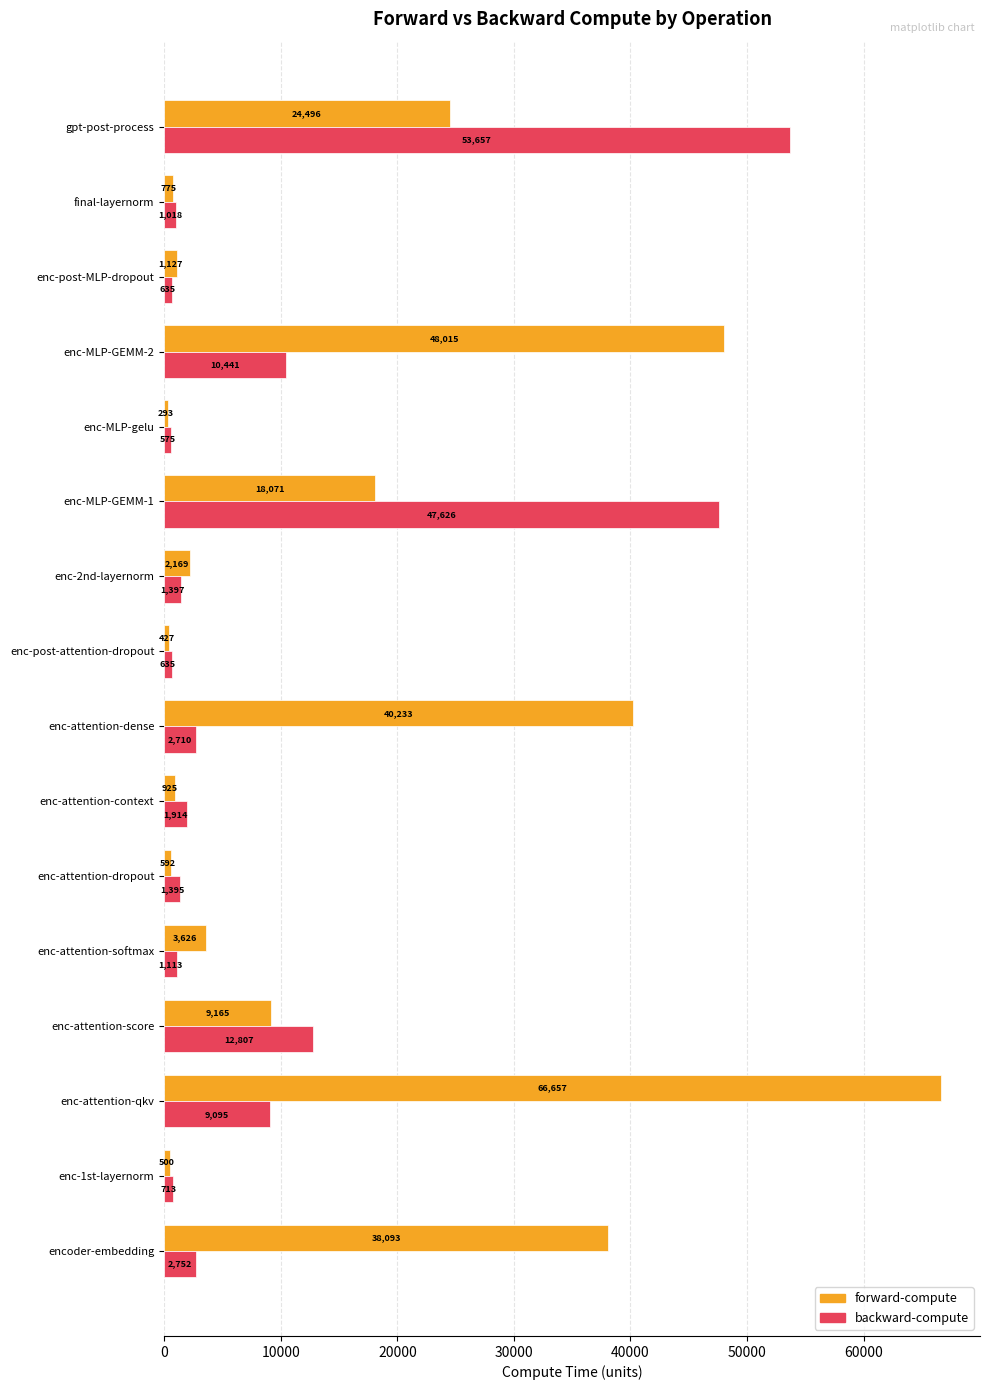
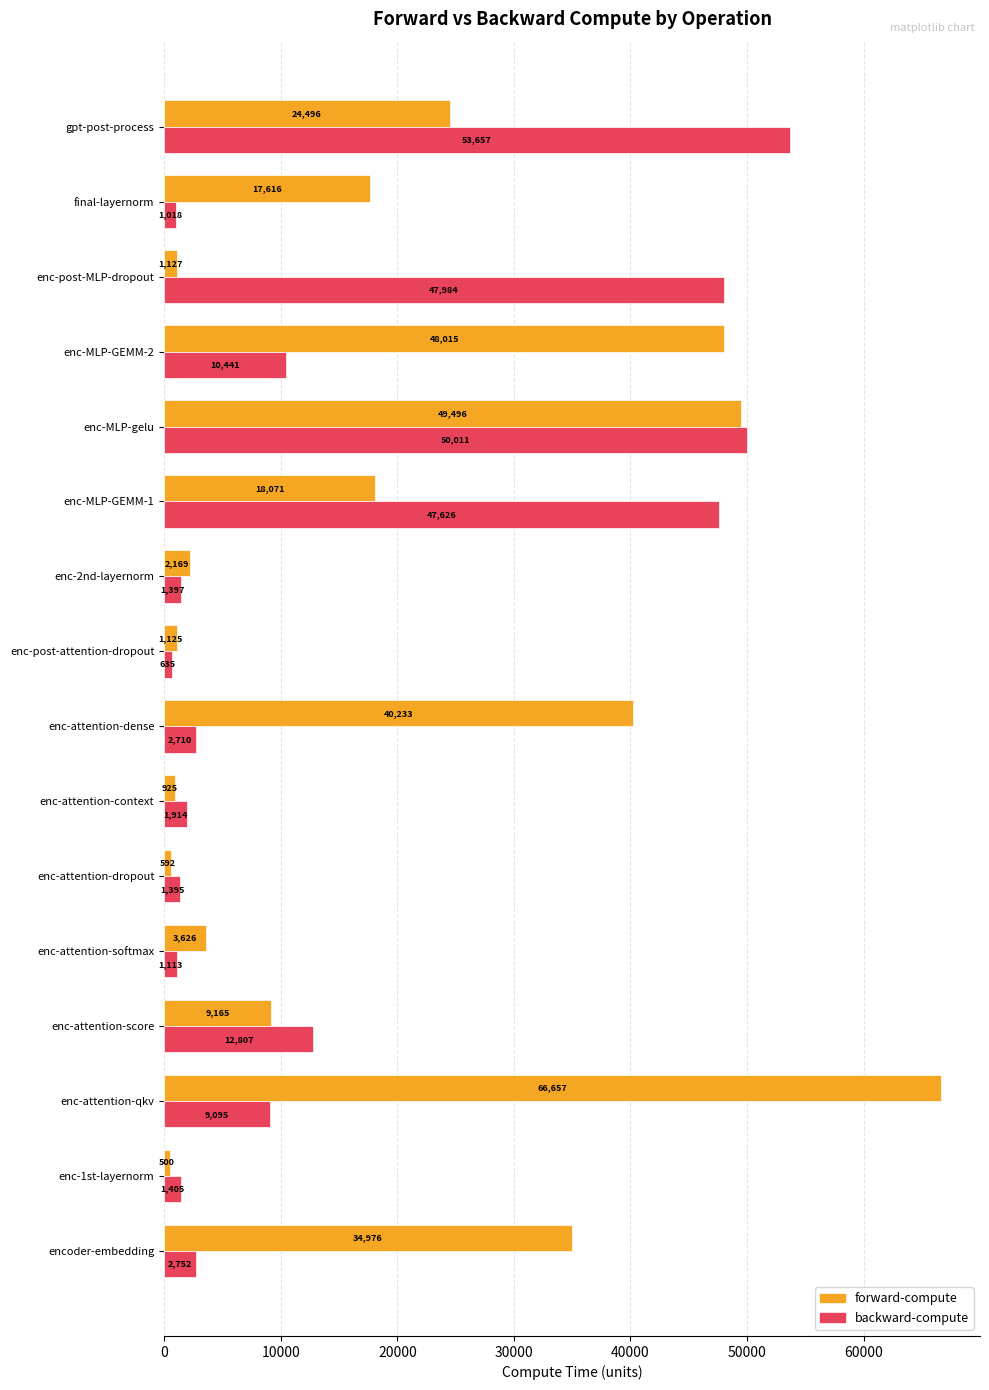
  {
    "forward-compute": {
      "gpt-post-process": "24,496",
-     "final-layernorm": "775",
+     "final-layernorm": "17,616",
      "enc-post-MLP-dropout": "1,127",
      "enc-MLP-GEMM-2": "48,015",
-     "enc-MLP-gelu": "293",
+     "enc-MLP-gelu": "49,496",
      "enc-MLP-GEMM-1": "18,071",
      "enc-2nd-layernorm": "2,169",
-     "enc-post-attention-dropout": "427",
+     "enc-post-attention-dropout": "1,125",
      "enc-attention-dense": "40,233",
      "enc-attention-context": "925",
      "enc-attention-dropout": "592",
      "enc-attention-softmax": "3,626",
      "enc-attention-score": "9,165",
      "enc-attention-qkv": "66,657",
      "enc-1st-layernorm": "500",
-     "encoder-embedding": "38,093"
+     "encoder-embedding": "34,976"
    },
    "backward-compute": {
      "gpt-post-process": "53,657",
      "final-layernorm": "1,018",
-     "enc-post-MLP-dropout": "635",
+     "enc-post-MLP-dropout": "47,984",
      "enc-MLP-GEMM-2": "10,441",
-     "enc-MLP-gelu": "575",
+     "enc-MLP-gelu": "50,011",
      "enc-MLP-GEMM-1": "47,626",
      "enc-2nd-layernorm": "1,397",
      "enc-post-attention-dropout": "635",
      "enc-attention-dense": "2,710",
      "enc-attention-context": "1,914",
      "enc-attention-dropout": "1,395",
      "enc-attention-softmax": "1,113",
      "enc-attention-score": "12,807",
      "enc-attention-qkv": "9,095",
-     "enc-1st-layernorm": "713",
+     "enc-1st-layernorm": "1,405",
      "encoder-embedding": "2,752"
    }
  }
